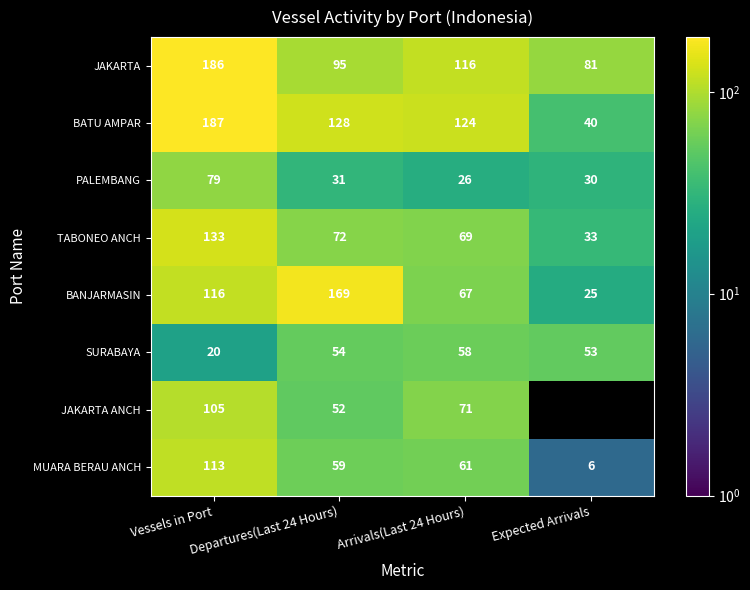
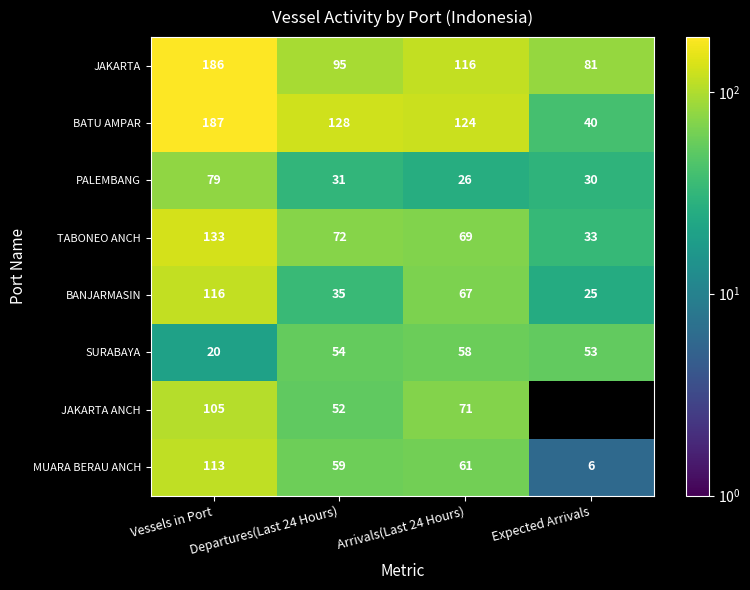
  {
    "JAKARTA": {
      "Vessels in Port": 186,
      "Departures(Last 24 Hours)": 95,
      "Arrivals(Last 24 Hours)": 116,
      "Expected Arrivals": 81
    },
    "BATU AMPAR": {
      "Vessels in Port": 187,
      "Departures(Last 24 Hours)": 128,
      "Arrivals(Last 24 Hours)": 124,
      "Expected Arrivals": 40
    },
    "PALEMBANG": {
      "Vessels in Port": 79,
      "Departures(Last 24 Hours)": 31,
      "Arrivals(Last 24 Hours)": 26,
      "Expected Arrivals": 30
    },
    "TABONEO ANCH": {
      "Vessels in Port": 133,
      "Departures(Last 24 Hours)": 72,
      "Arrivals(Last 24 Hours)": 69,
      "Expected Arrivals": 33
    },
    "BANJARMASIN": {
      "Vessels in Port": 116,
-     "Departures(Last 24 Hours)": 169,
+     "Departures(Last 24 Hours)": 35,
      "Arrivals(Last 24 Hours)": 67,
      "Expected Arrivals": 25
    },
    "SURABAYA": {
      "Vessels in Port": 20,
      "Departures(Last 24 Hours)": 54,
      "Arrivals(Last 24 Hours)": 58,
      "Expected Arrivals": 53
    },
    "JAKARTA ANCH": {
      "Vessels in Port": 105,
      "Departures(Last 24 Hours)": 52,
      "Arrivals(Last 24 Hours)": 71
    },
    "MUARA BERAU ANCH": {
      "Vessels in Port": 113,
      "Departures(Last 24 Hours)": 59,
      "Arrivals(Last 24 Hours)": 61,
      "Expected Arrivals": 6
    }
  }
